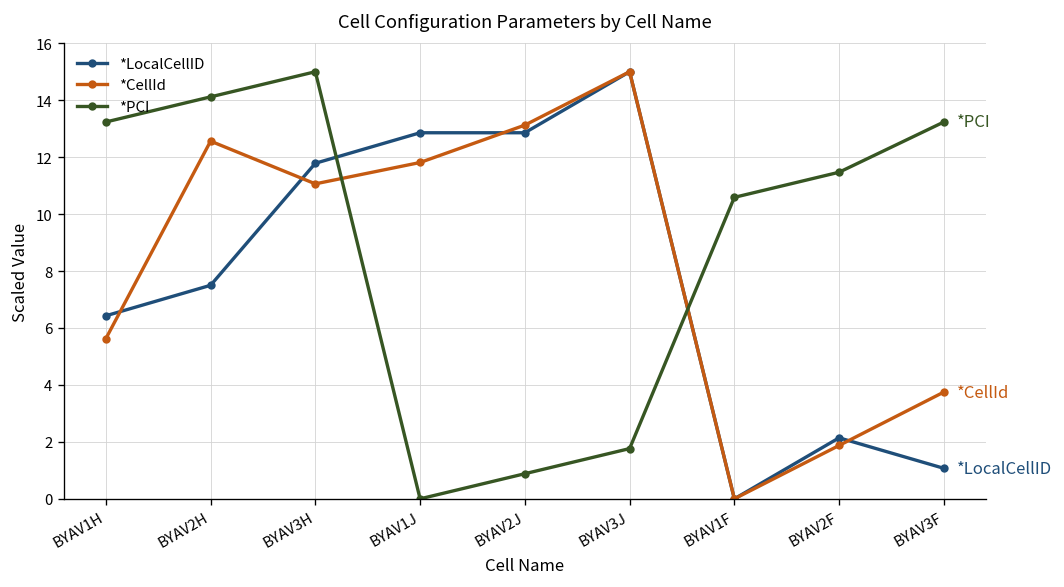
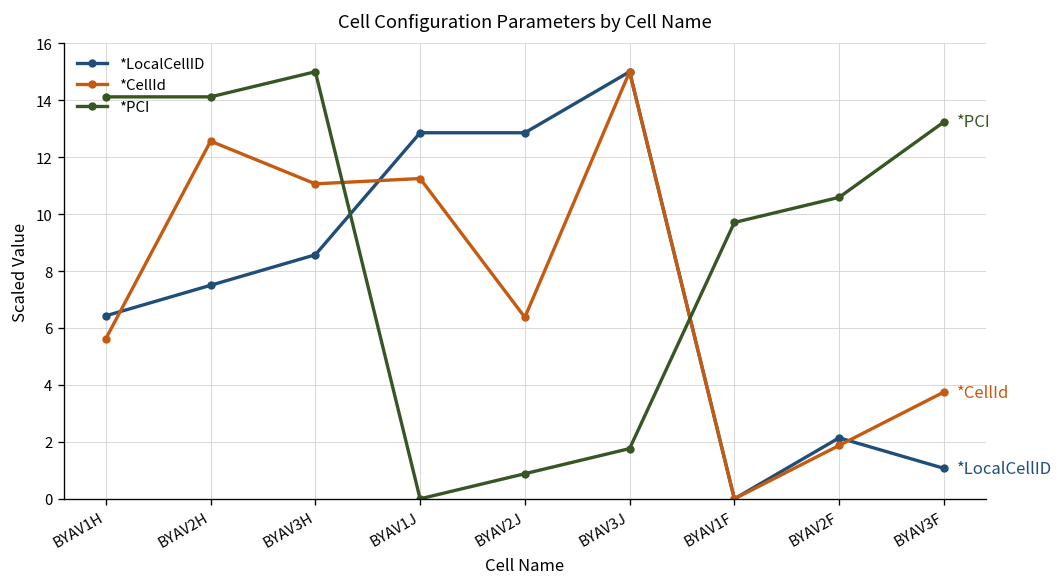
  {
    "*LocalCellID": {
      "BYAV1H": 6.4,
      "BYAV2H": 7.5,
-     "BYAV3H": 11.8,
+     "BYAV3H": 8.6,
      "BYAV1J": 12.9,
      "BYAV2J": 12.9,
      "BYAV2F": 2.1,
      "BYAV3F": 1.1
    },
    "*CellId": {
      "BYAV1H": 5.6,
      "BYAV2H": 12.6,
      "BYAV3H": 11.1,
-     "BYAV1J": 11.8,
-     "BYAV2J": 13.1,
+     "BYAV1J": 11.3,
+     "BYAV2J": 6.4,
      "BYAV2F": 1.9,
      "BYAV3F": 3.8
    },
    "*PCI": {
-     "BYAV1H": 13.2,
+     "BYAV1H": 14.1,
      "BYAV2H": 14.1,
      "BYAV3H": 15.0,
      "BYAV1J": 0.0,
      "BYAV2J": 0.9,
      "BYAV3J": 1.8,
-     "BYAV1F": 10.6,
-     "BYAV2F": 11.5,
+     "BYAV1F": 9.7,
+     "BYAV2F": 10.6,
      "BYAV3F": 13.2
    }
  }
